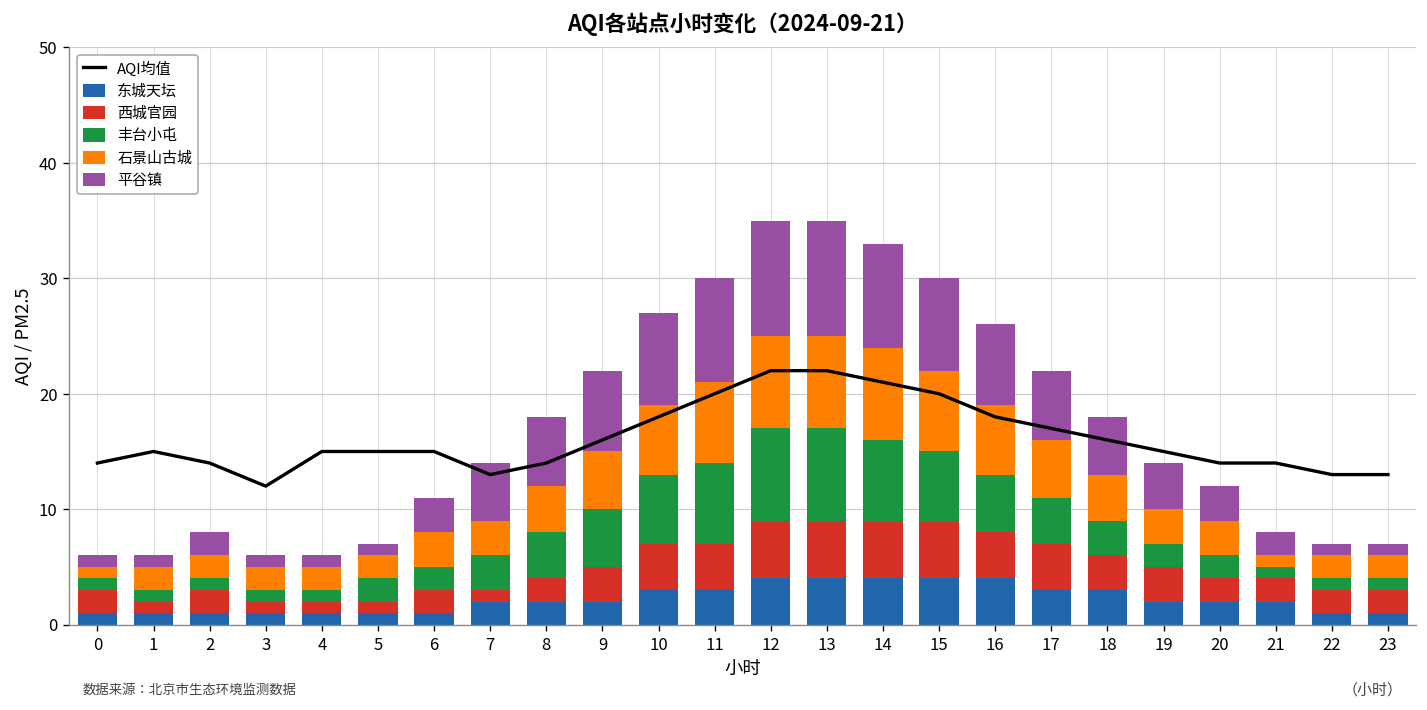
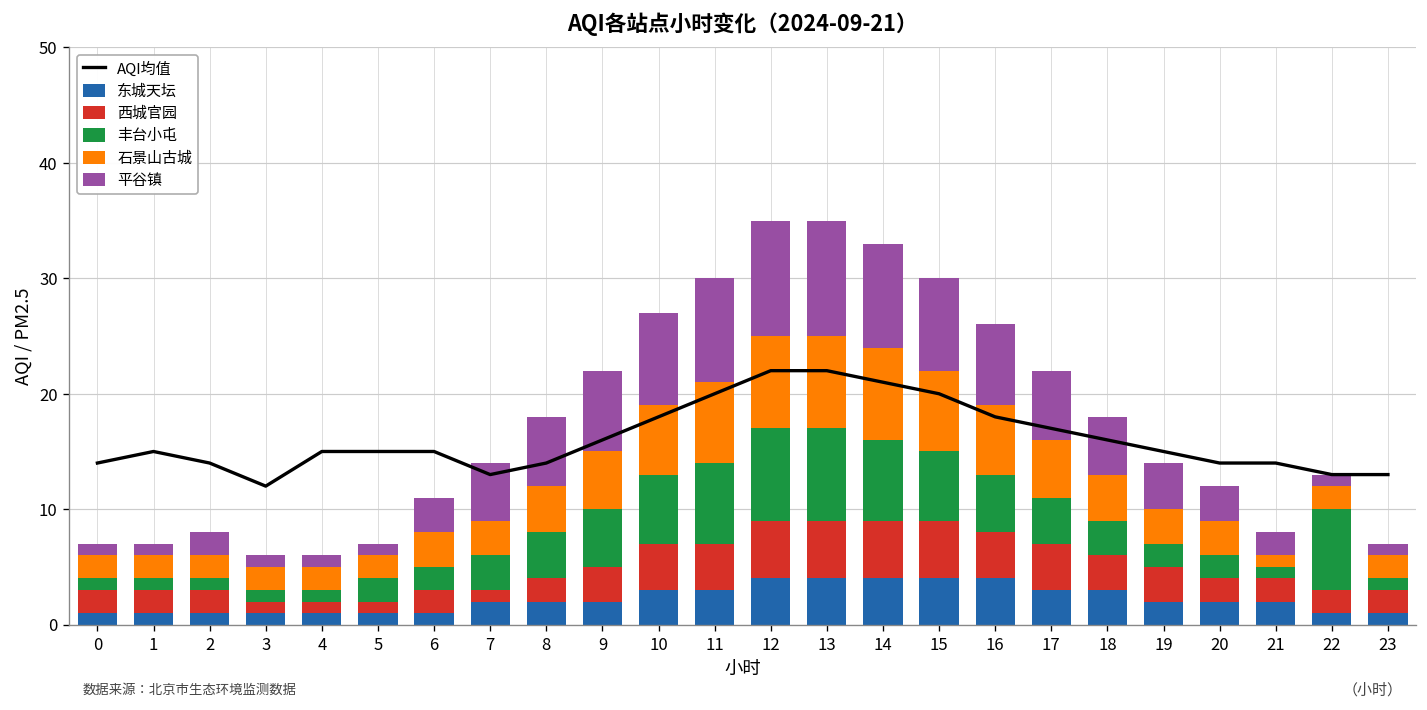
  {
    "AQI均值": {
      "0": 14,
      "1": 15,
      "2": 14,
      "3": 12,
      "4": 15,
      "5": 15,
      "6": 15,
      "7": 13,
      "8": 14,
      "9": 16,
      "10": 18,
      "11": 20,
      "12": 22,
      "13": 22,
      "14": 21,
      "15": 20,
      "16": 18,
      "17": 17,
      "18": 16,
      "19": 15,
      "20": 14,
      "21": 14,
      "22": 13,
      "23": 13
    },
    "东城天坛": {
      "0": 1,
      "1": 1,
      "2": 1,
      "3": 1,
      "4": 1,
      "5": 1,
      "6": 1,
      "7": 2,
      "8": 2,
      "9": 2,
      "10": 3,
      "11": 3,
      "12": 4,
      "13": 4,
      "14": 4,
      "15": 4,
      "16": 4,
      "17": 3,
      "18": 3,
      "19": 2,
      "20": 2,
      "21": 2,
      "22": 1,
      "23": 1
    },
    "西城官园": {
-     "1": 1
+     "1": 2
    },
    "丰台小屯": {
      "0": 1,
      "1": 1,
      "2": 1,
      "3": 1,
      "4": 1,
      "5": 2,
      "6": 2,
      "7": 3,
      "8": 4,
      "9": 5,
      "10": 6,
      "11": 7,
      "12": 8,
      "13": 8,
      "14": 7,
      "15": 6,
      "16": 5,
      "17": 4,
      "18": 3,
      "19": 2,
      "20": 2,
      "21": 1,
-     "22": 1,
+     "22": 7,
      "23": 1
    },
    "石景山古城": {
-     "0": 1,
+     "0": 2,
      "1": 2,
      "2": 2,
      "3": 2,
      "4": 2,
      "5": 2,
      "6": 3,
      "7": 3,
      "8": 4,
      "9": 5,
      "10": 6,
      "11": 7,
      "12": 8,
      "13": 8,
      "14": 8,
      "15": 7,
      "16": 6,
      "17": 5,
      "18": 4,
      "19": 3,
      "20": 3,
      "21": 1,
      "22": 2,
      "23": 2
    },
    "平谷镇": {
      "0": 1,
      "1": 1,
      "2": 2,
      "3": 1,
      "4": 1,
      "5": 1,
      "6": 3,
      "7": 5,
      "8": 6,
      "9": 7,
      "10": 8,
      "11": 9,
      "12": 10,
      "13": 10,
      "14": 9,
      "15": 8,
      "16": 7,
      "17": 6,
      "18": 5,
      "19": 4,
      "20": 3,
      "21": 2,
      "22": 1,
      "23": 1
    }
  }
